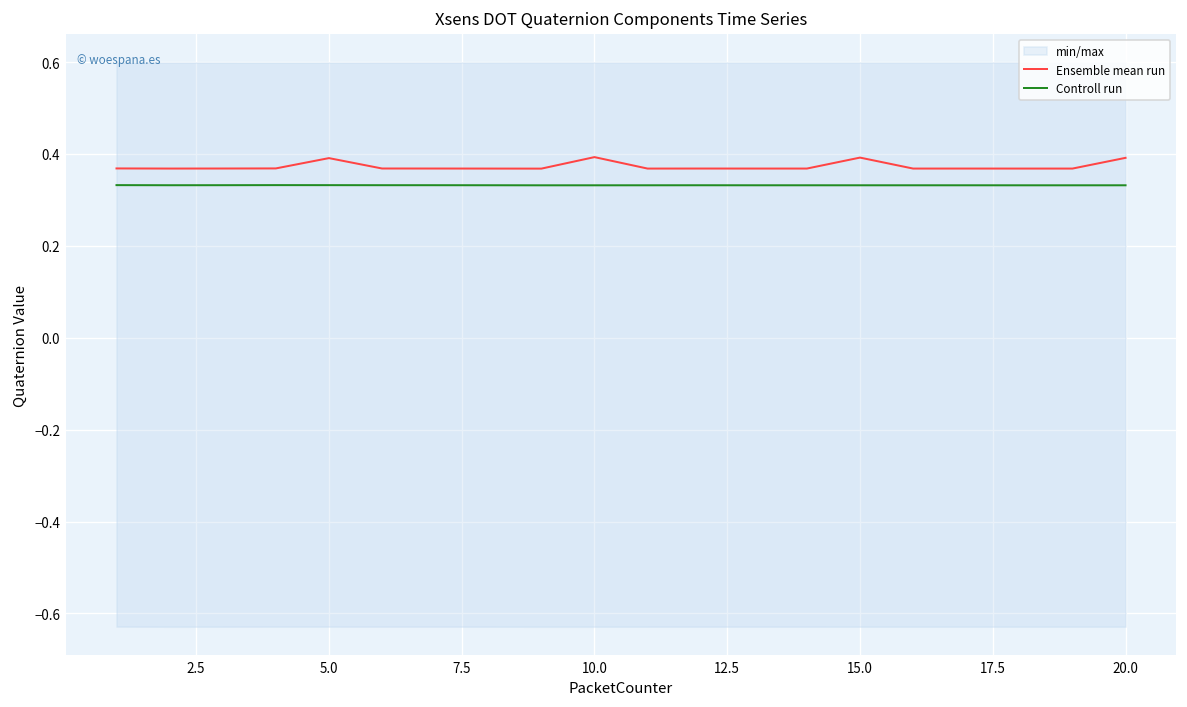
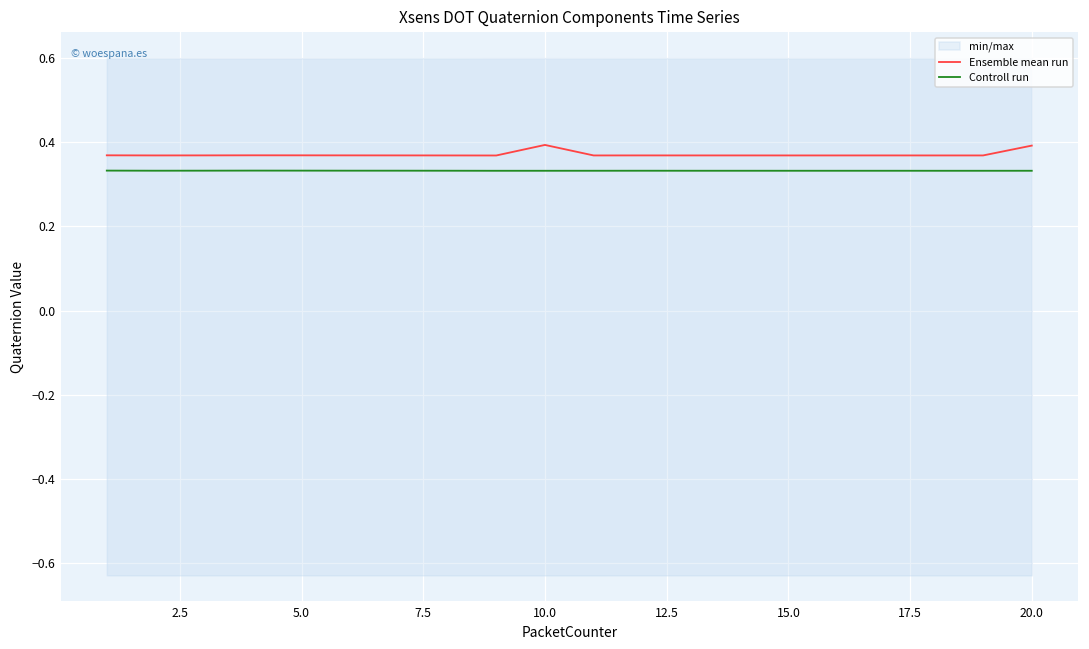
  {
    "Ensemble mean run": {
-     "5.0": 0.39,
+     "5.0": 0.37,
      "10.0": 0.39,
-     "15.0": 0.39,
+     "15.0": 0.37,
      "20.0": 0.39
    },
    "Controll run": {
      "5.0": 0.33,
      "10.0": 0.33,
      "15.0": 0.33,
      "20.0": 0.33
    }
  }
